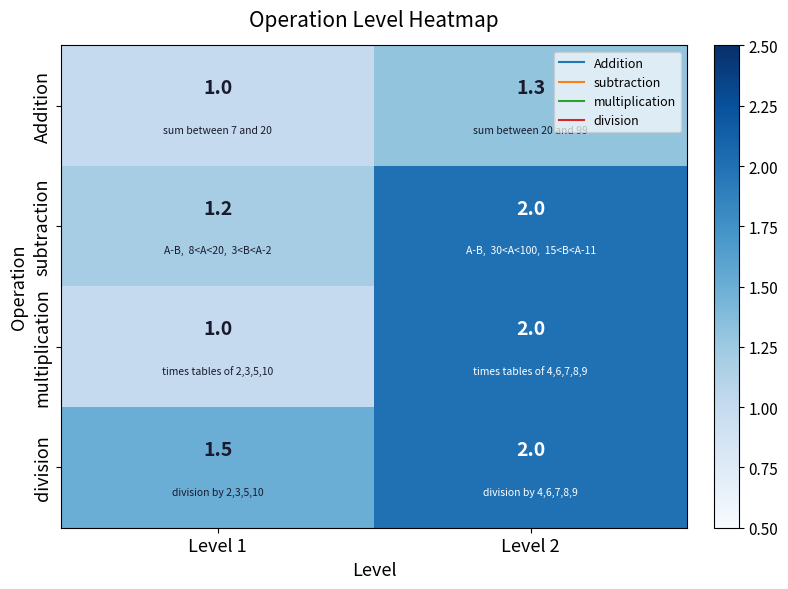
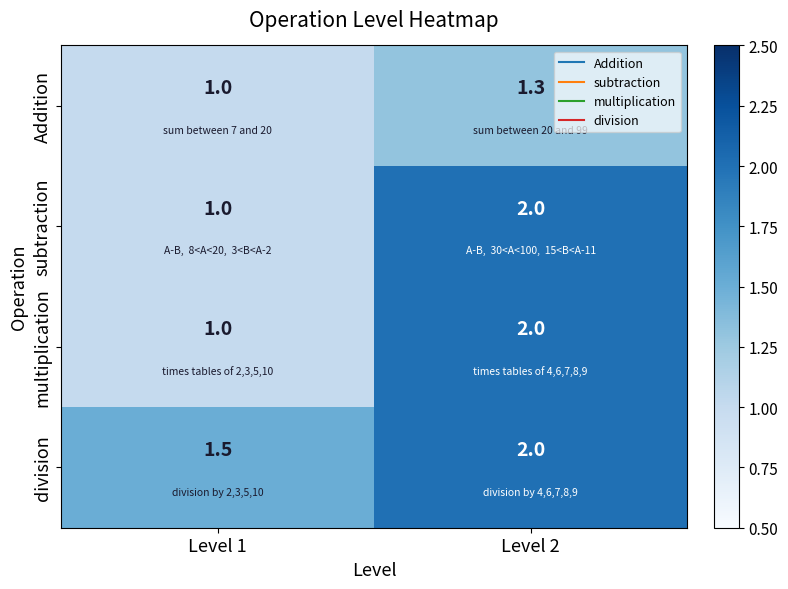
  {
    "Addition": {
      "Level 2": 1.3
    },
    "subtraction": {
-     "Level 1": 1.2
+     "Level 1": 1.0
    }
  }
